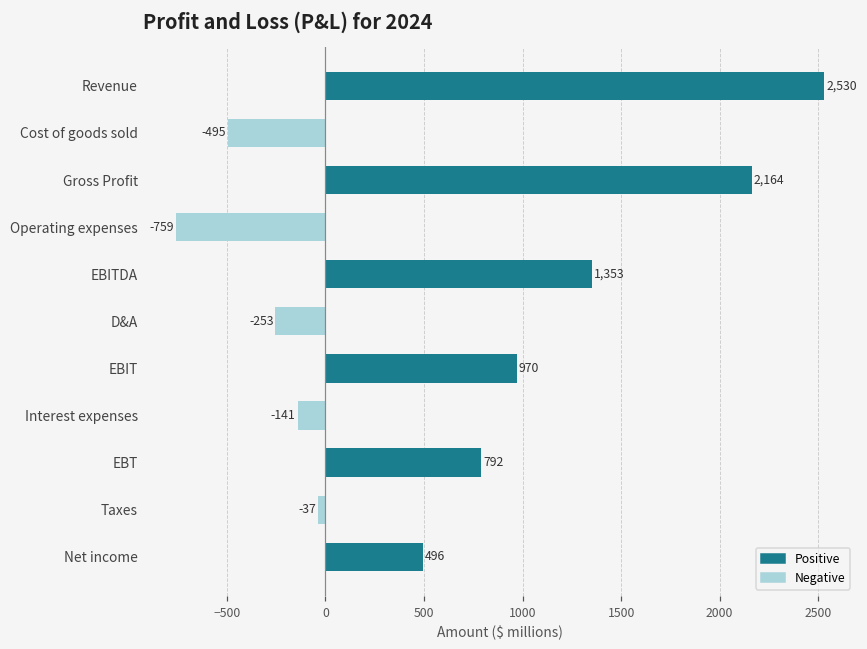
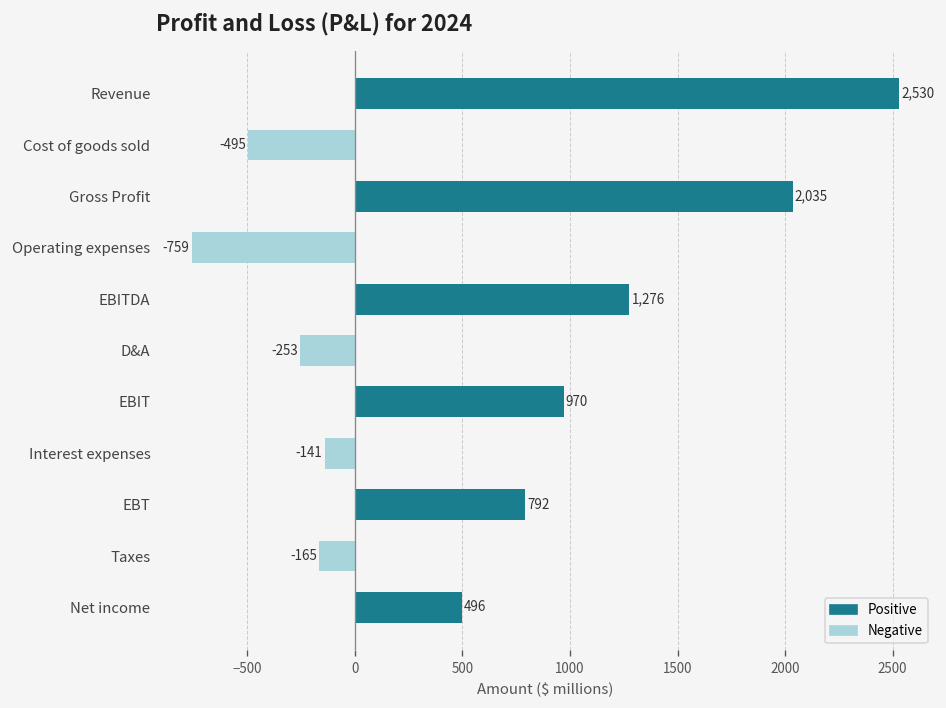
  {
    "Revenue": "2,530",
    "Cost of goods sold": "-495",
-   "Gross Profit": "2,164",
+   "Gross Profit": "2,035",
    "Operating expenses": "-759",
-   "EBITDA": "1,353",
+   "EBITDA": "1,276",
    "D&A": "-253",
    "EBIT": "970",
    "Interest expenses": "-141",
    "EBT": "792",
-   "Taxes": "-37",
+   "Taxes": "-165",
    "Net income": "496"
  }
